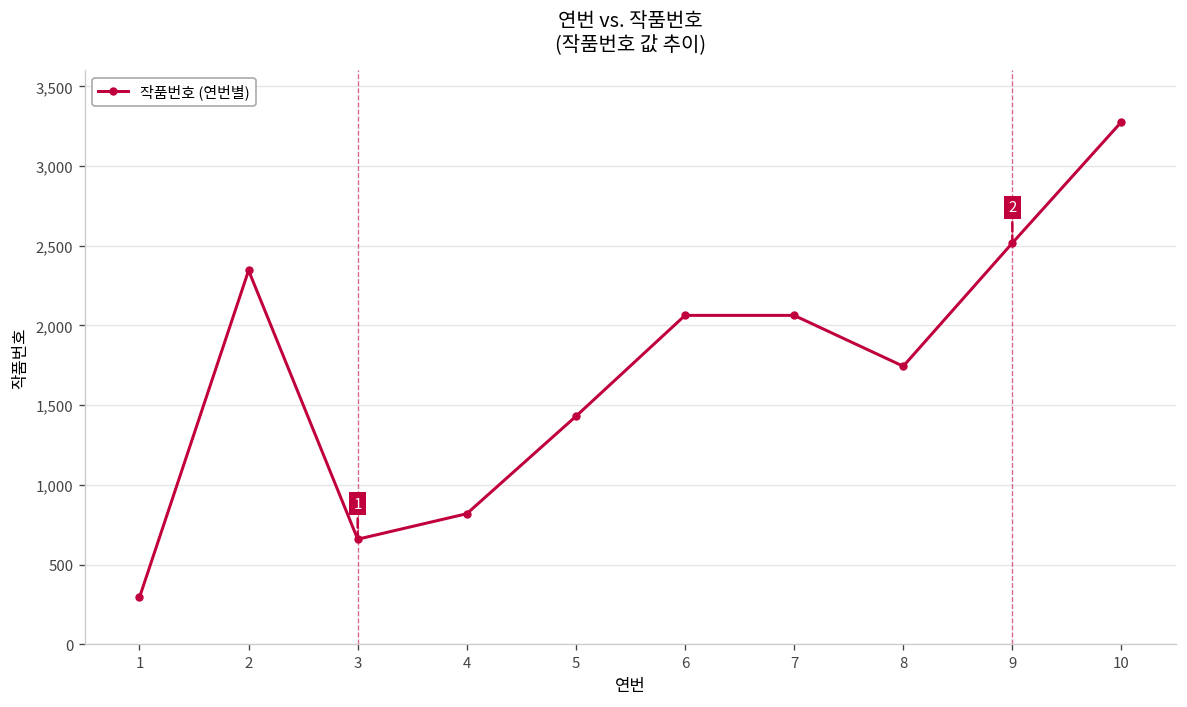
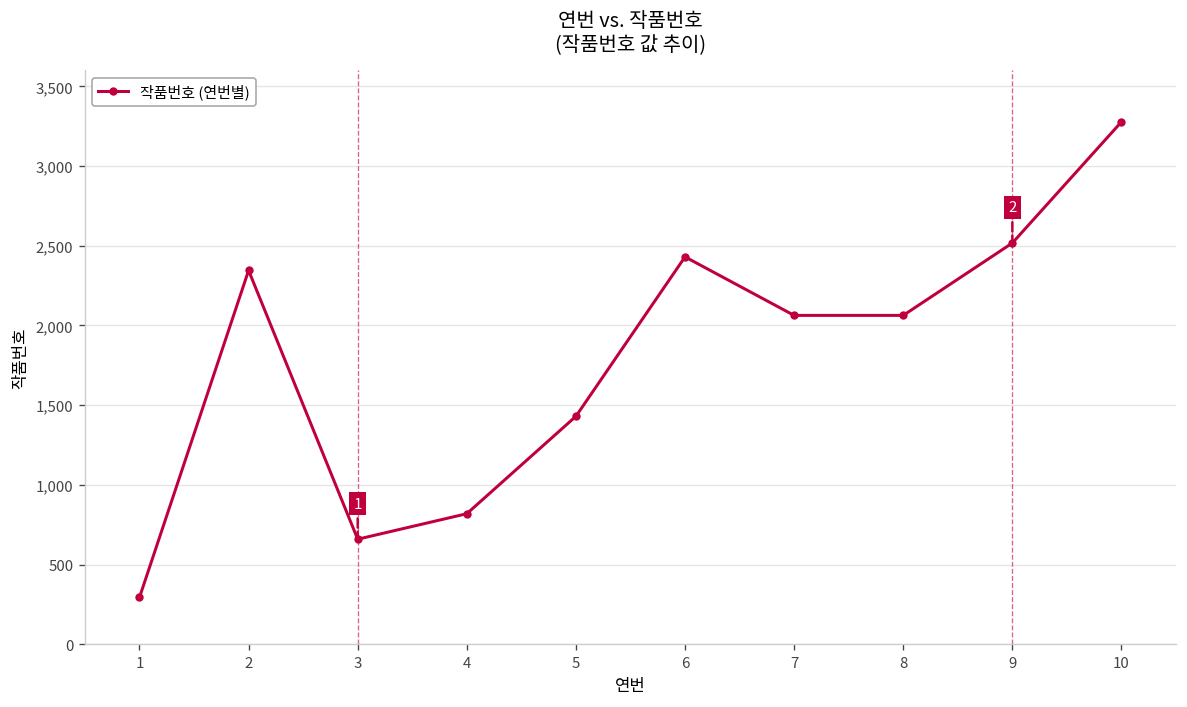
  {
    "1": "290",
    "2": "2,350",
    "4": "820",
    "5": "1,430",
-   "6": "2,060",
+   "6": "2,430",
    "7": "2,060",
-   "8": "1,740",
+   "8": "2,060",
    "10": "3,280"
  }
